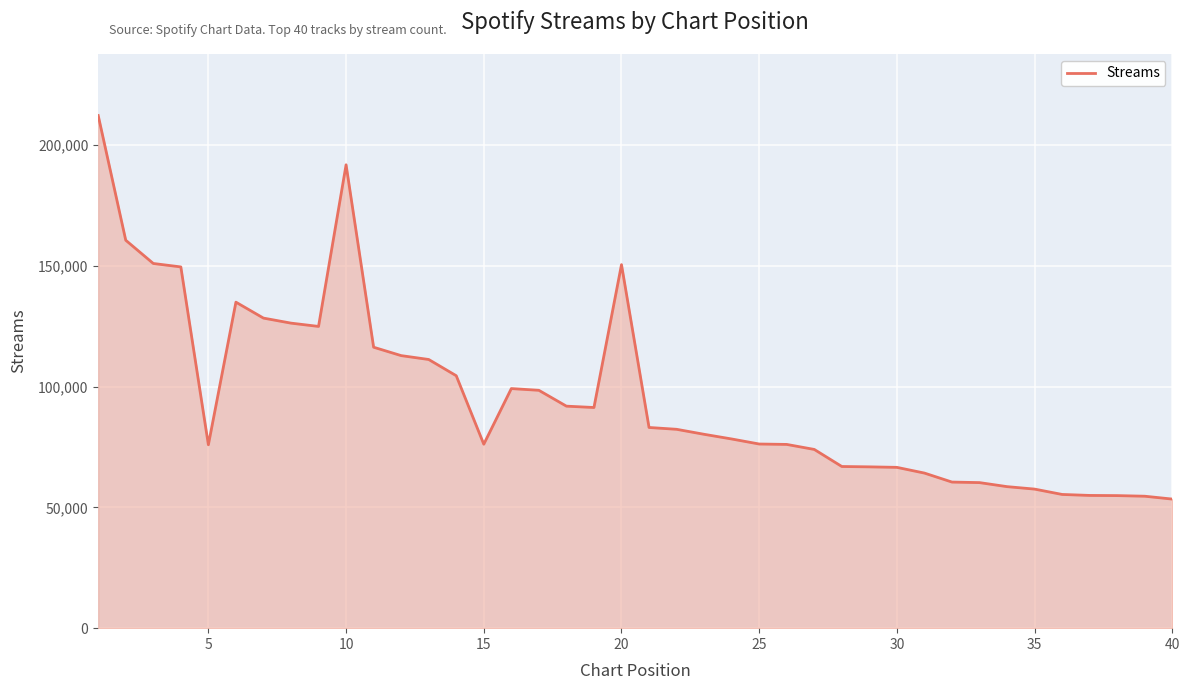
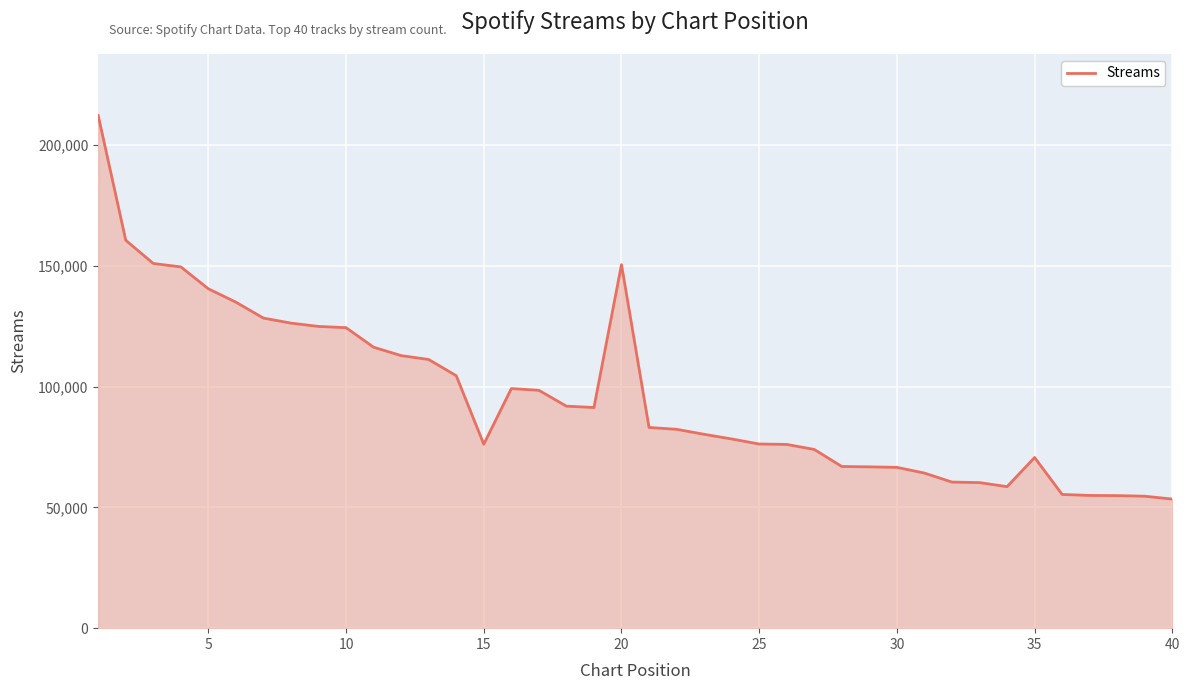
  {
-   "5": "76,000",
-   "10": "192,000",
+   "5": "140,000",
+   "10": "124,000",
    "15": "76,000",
    "20": "150,000",
    "25": "76,000",
    "30": "67,000",
-   "35": "58,000",
+   "35": "71,000",
    "40": "53,000"
  }
